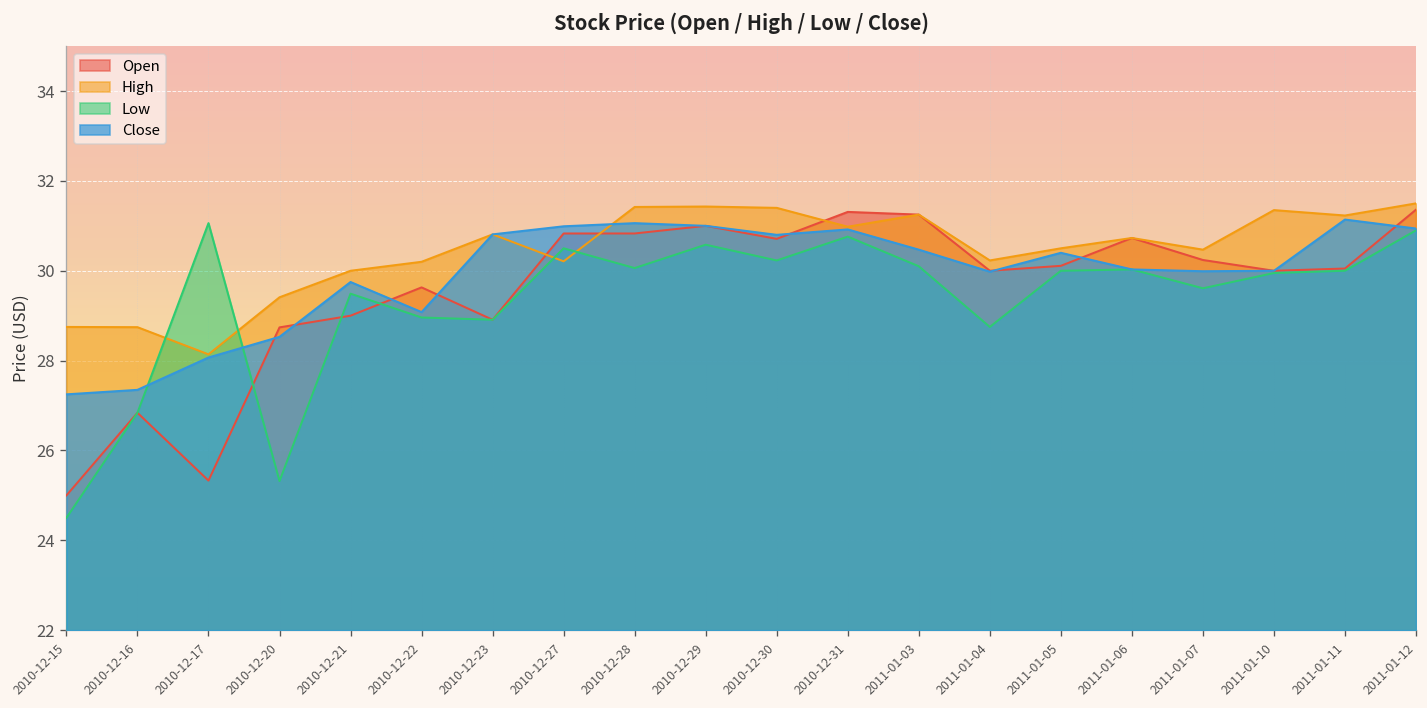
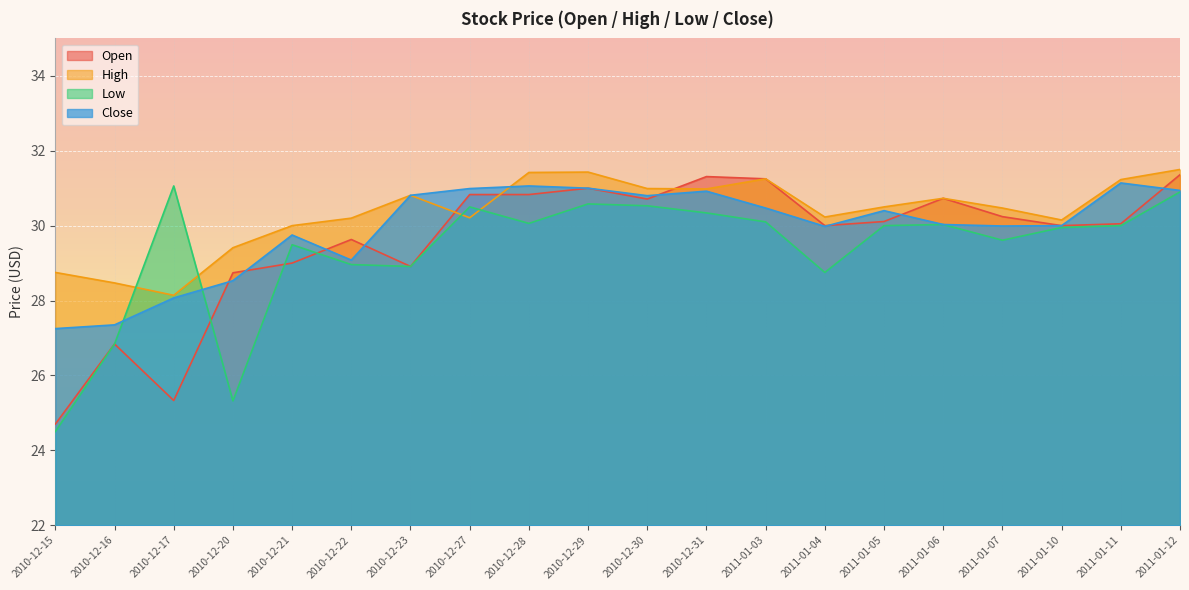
  {
    "Open": {
-     "2010-12-15": 25.0,
+     "2010-12-15": 24.7,
      "2010-12-17": 25.3,
      "2010-12-20": 28.7,
      "2010-12-21": 29.0,
      "2010-12-22": 29.6,
      "2010-12-27": 30.8,
      "2010-12-28": 30.8,
      "2010-12-30": 30.7,
      "2010-12-31": 31.3,
      "2011-01-05": 30.1,
      "2011-01-07": 30.2,
      "2011-01-12": 31.4
    },
    "High": {
      "2010-12-15": 28.8,
-     "2010-12-16": 28.7,
+     "2010-12-16": 28.5,
      "2010-12-17": 28.1,
      "2010-12-20": 29.4,
      "2010-12-21": 30.0,
      "2010-12-22": 30.2,
      "2010-12-27": 30.2,
      "2010-12-28": 31.4,
      "2010-12-29": 31.4,
-     "2010-12-30": 31.4,
+     "2010-12-30": 31.0,
      "2011-01-04": 30.2,
      "2011-01-05": 30.5,
      "2011-01-07": 30.5,
-     "2011-01-10": 31.4,
+     "2011-01-10": 30.2,
      "2011-01-11": 31.2,
      "2011-01-12": 31.5
    },
    "Low": {
      "2010-12-15": 24.5,
      "2010-12-17": 31.1,
      "2010-12-20": 25.3,
      "2010-12-21": 29.5,
      "2010-12-22": 29.0,
      "2010-12-27": 30.5,
      "2010-12-28": 30.1,
      "2010-12-29": 30.6,
-     "2010-12-30": 30.2,
-     "2010-12-31": 30.8,
+     "2010-12-30": 30.5,
+     "2010-12-31": 30.3,
      "2011-01-03": 30.1,
      "2011-01-04": 28.8,
      "2011-01-05": 30.0,
      "2011-01-07": 29.6
    },
    "Close": {
      "2010-12-15": 27.3,
      "2010-12-16": 27.4,
      "2010-12-17": 28.1,
      "2010-12-20": 28.5,
      "2010-12-21": 29.8,
      "2010-12-22": 29.1,
      "2010-12-27": 31.0,
      "2010-12-28": 31.1,
      "2010-12-30": 30.8,
      "2011-01-03": 30.5,
      "2011-01-05": 30.4,
      "2011-01-07": 30.0,
      "2011-01-11": 31.1
    }
  }
